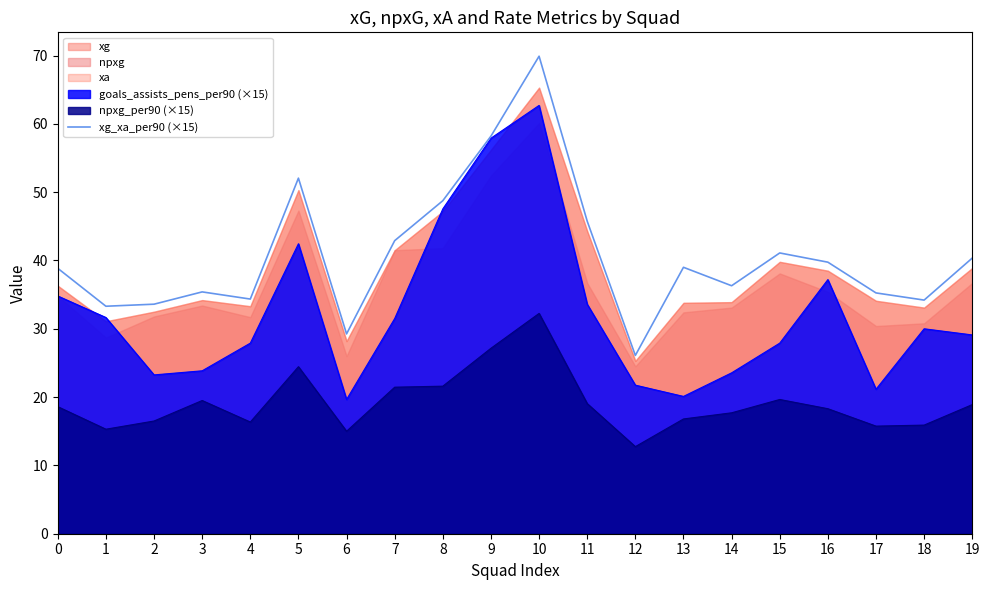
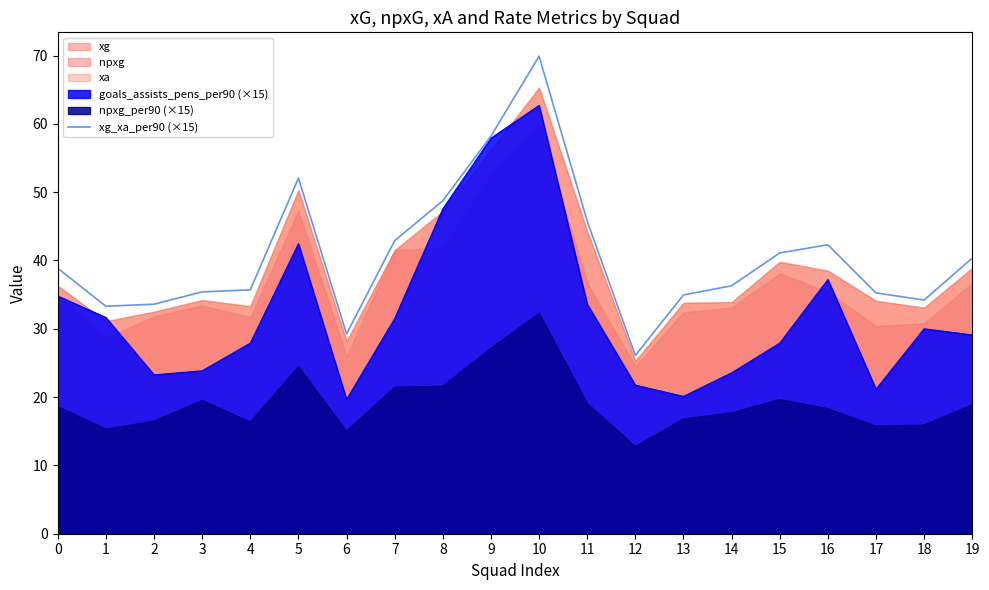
  {
    "goals_assists_pens_per90 (×15)": {
      "1": 32,
      "2": 23,
      "3": 24,
      "4": 28,
      "5": 42,
      "6": 20,
      "7": 32,
      "10": 63,
      "11": 34,
      "12": 22,
      "13": 20,
      "14": 24,
      "15": 28,
      "16": 37,
      "17": 21,
      "18": 30,
      "19": 29
    },
    "npxg_per90 (×15)": {
      "0": 19,
      "1": 15,
      "2": 17,
      "3": 20,
      "4": 16,
      "5": 24,
      "6": 15,
      "7": 21,
      "8": 22,
      "9": 27,
      "10": 32,
      "11": 19,
      "12": 13,
      "13": 17,
      "14": 18,
      "15": 20,
      "16": 18,
      "17": 16,
      "18": 16,
      "19": 19
    },
    "xg_xa_per90 (×15)": {
      "0": 39,
      "1": 33,
      "2": 34,
      "3": 35,
-     "4": 34,
+     "4": 36,
      "5": 52,
      "6": 29,
      "7": 43,
      "8": 49,
      "10": 70,
      "11": 46,
      "12": 26,
-     "13": 39,
+     "13": 35,
      "14": 36,
      "15": 41,
-     "16": 40,
+     "16": 42,
      "17": 35,
      "18": 34,
      "19": 40
    }
  }
